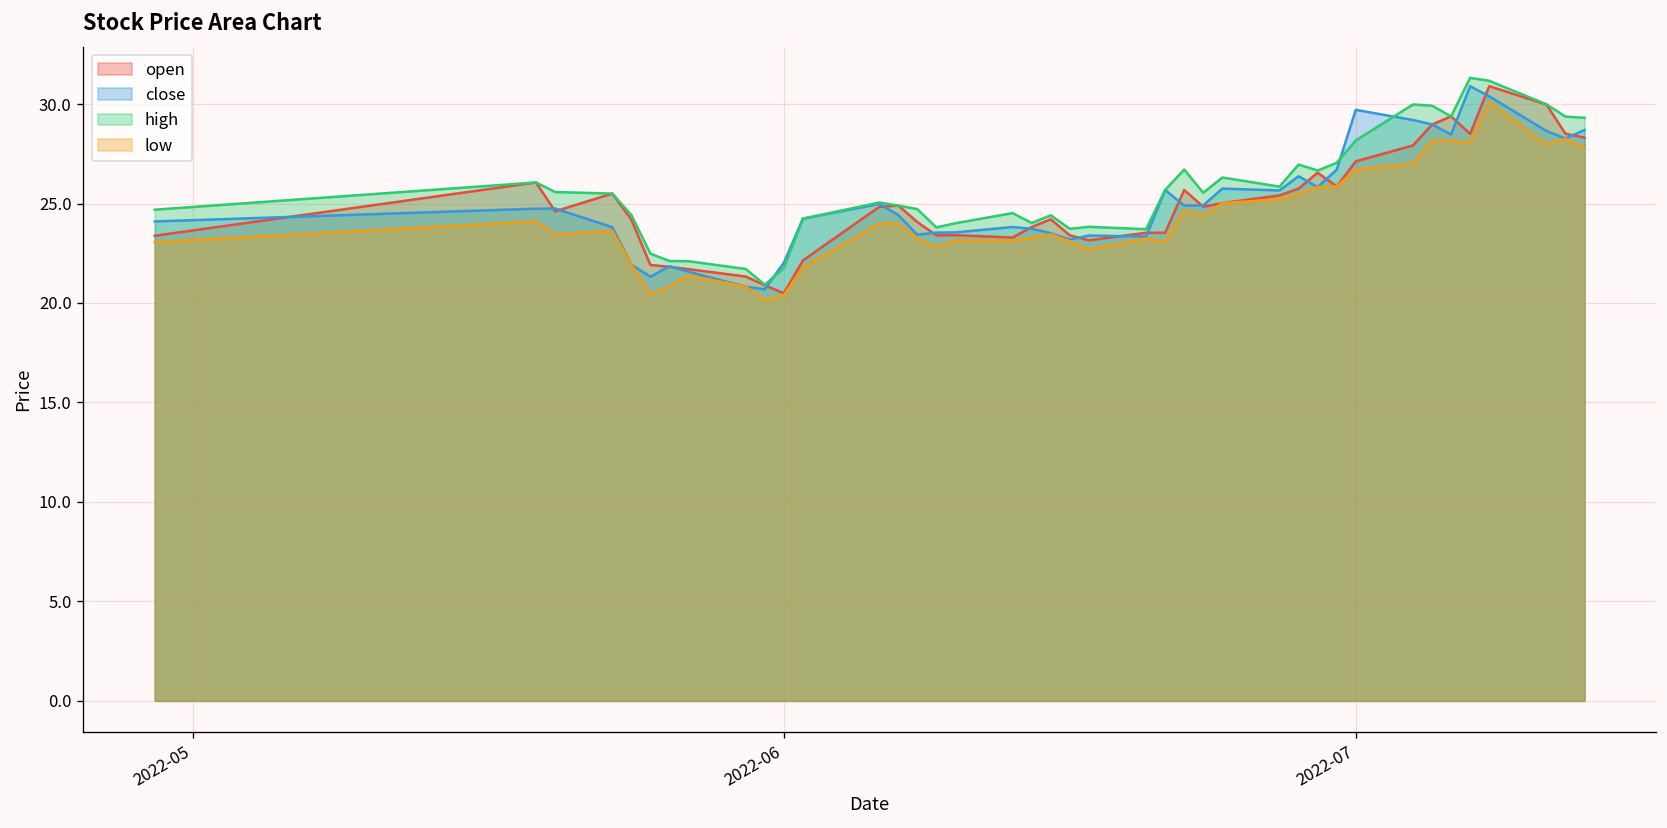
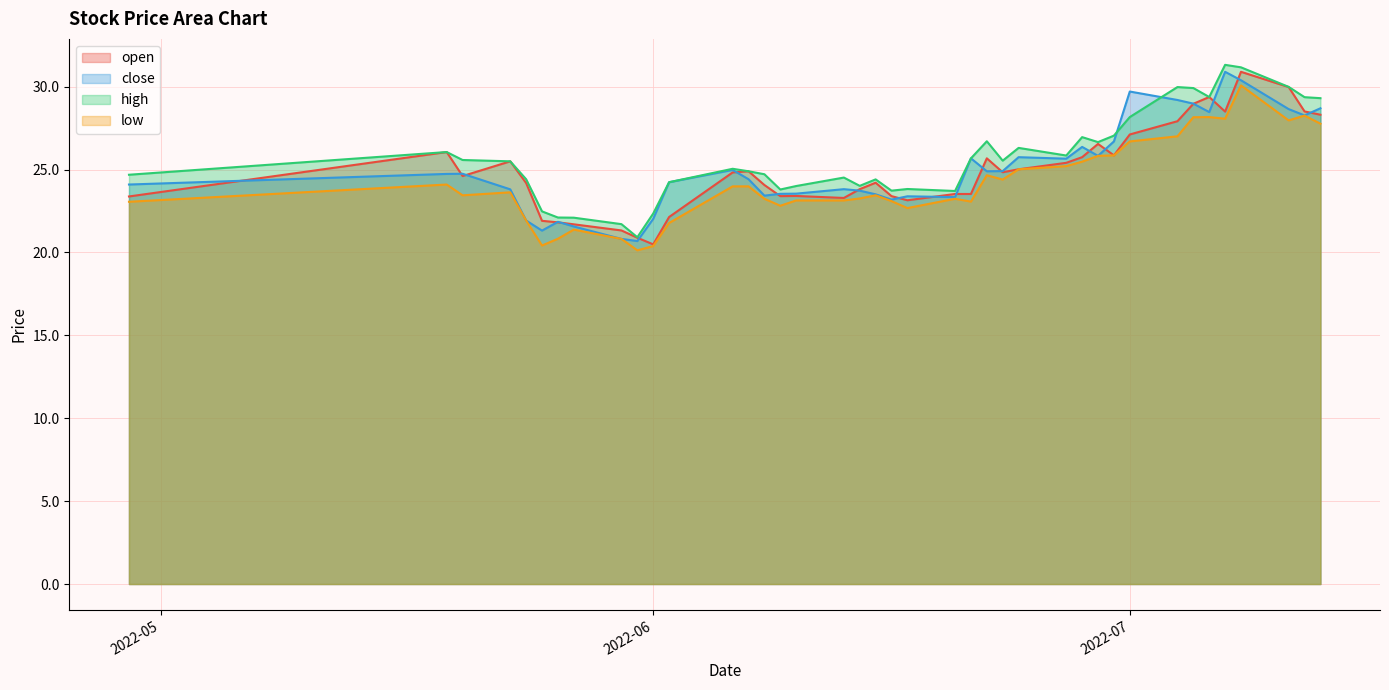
  {
    "close": {
      "2022-06": 22.0,
      "2022-07": 29.7
    },
    "high": {
-     "2022-06": 21.8,
+     "2022-06": 22.4,
      "2022-07": 28.2
    }
  }
